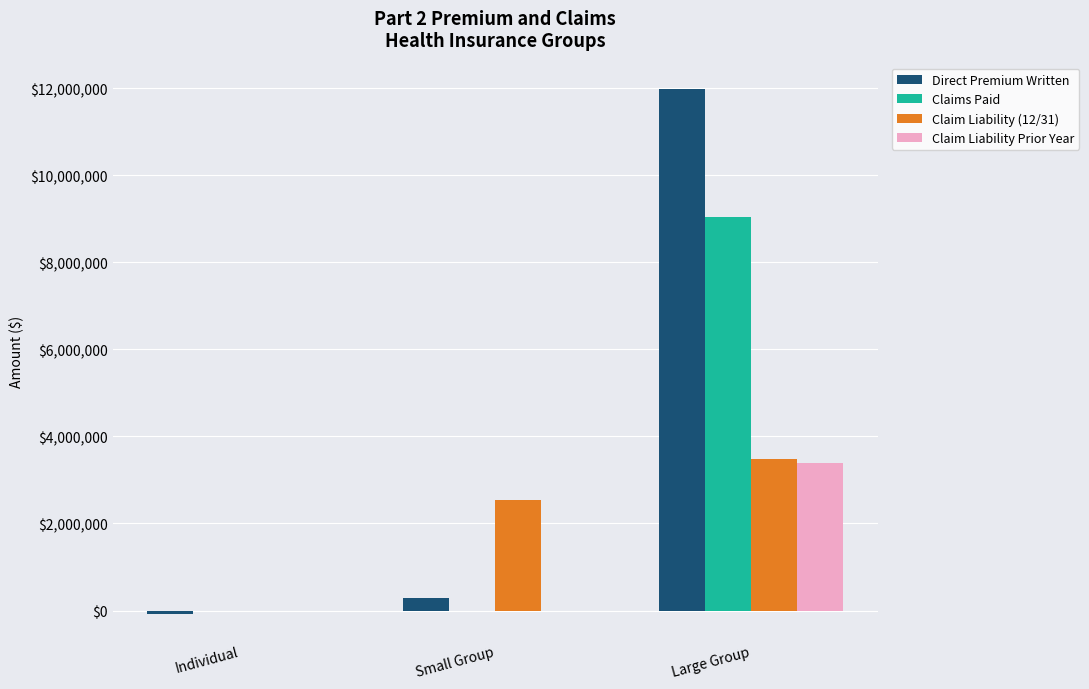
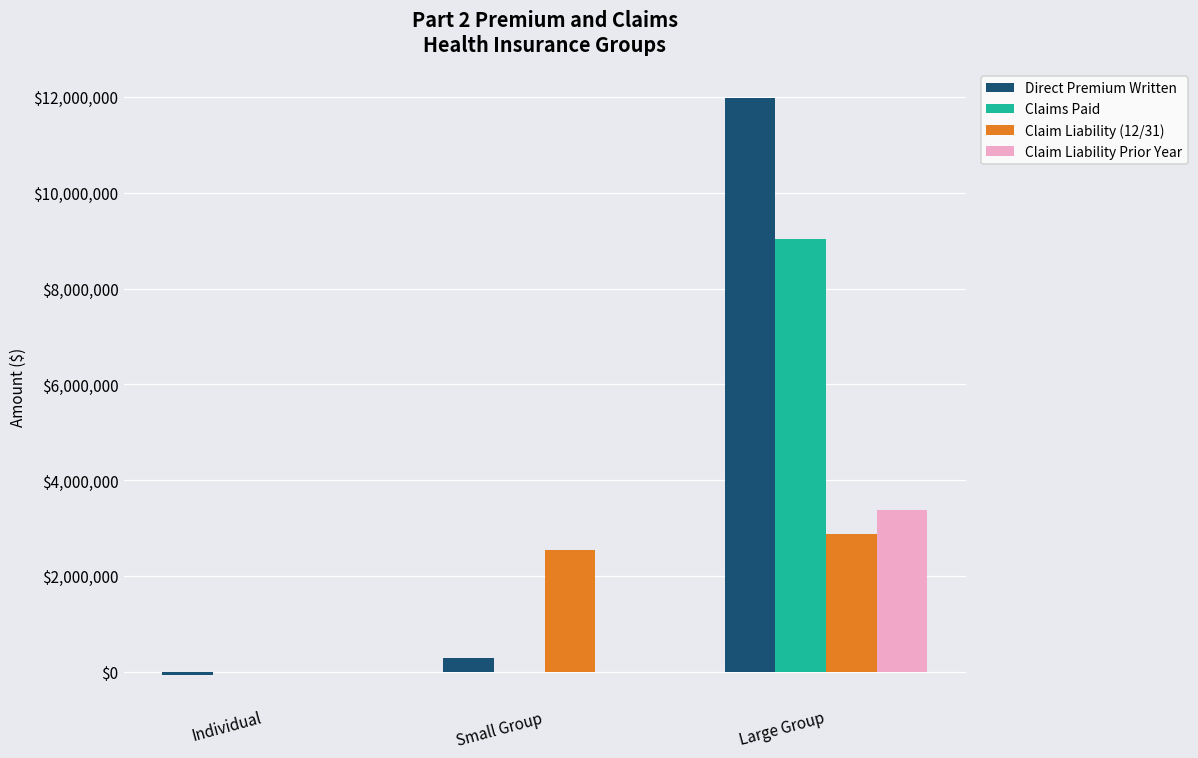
  {
    "Direct Premium Written": {
      "Individual": "$-100,000",
      "Small Group": "$300,000",
      "Large Group": "$12,000,000"
    },
    "Claims Paid": {
      "Individual": "$0",
      "Small Group": "$0",
      "Large Group": "$9,000,000"
    },
    "Claim Liability (12/31)": {
      "Individual": "$0",
      "Small Group": "$2,500,000",
-     "Large Group": "$3,500,000"
+     "Large Group": "$2,900,000"
    },
    "Claim Liability Prior Year": {
      "Individual": "$0",
      "Large Group": "$3,400,000"
    }
  }
